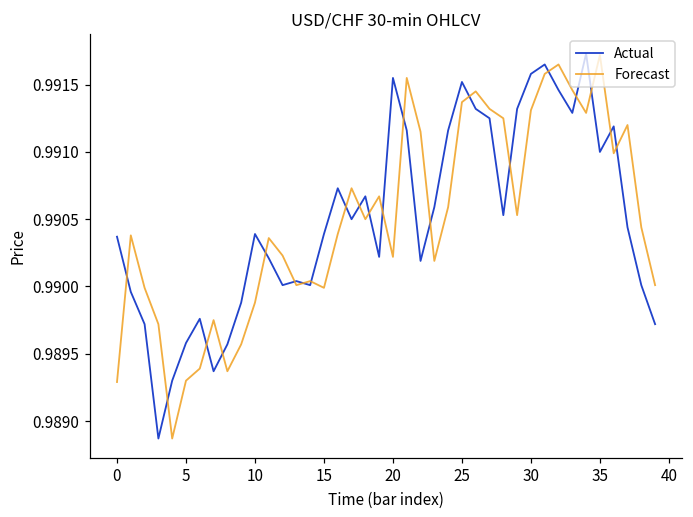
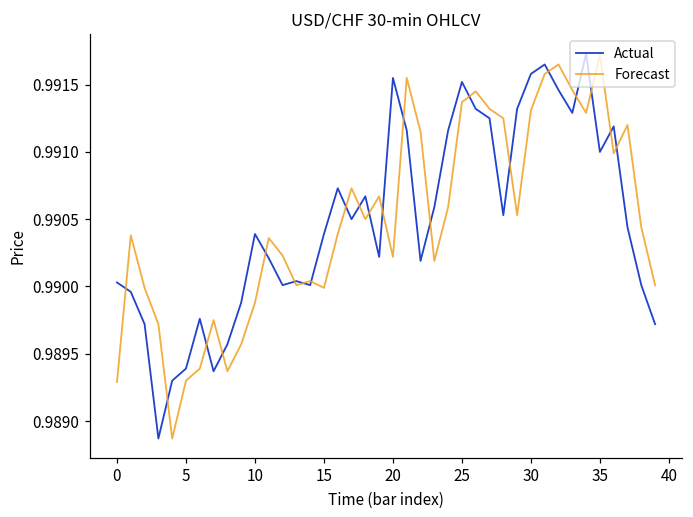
  {
    "Actual": {
-     "0": 0.99037,
-     "5": 0.98958,
+     "0": 0.99003,
+     "5": 0.98939,
      "10": 0.99039,
      "15": 0.99039,
      "20": 0.99155,
      "25": 0.99152,
      "30": 0.99158,
      "35": 0.99100
    },
    "Forecast": {
      "0": 0.98929,
      "5": 0.98930,
      "10": 0.98988,
      "15": 0.98999,
      "20": 0.99022,
      "25": 0.99137,
      "30": 0.99131
    }
  }
